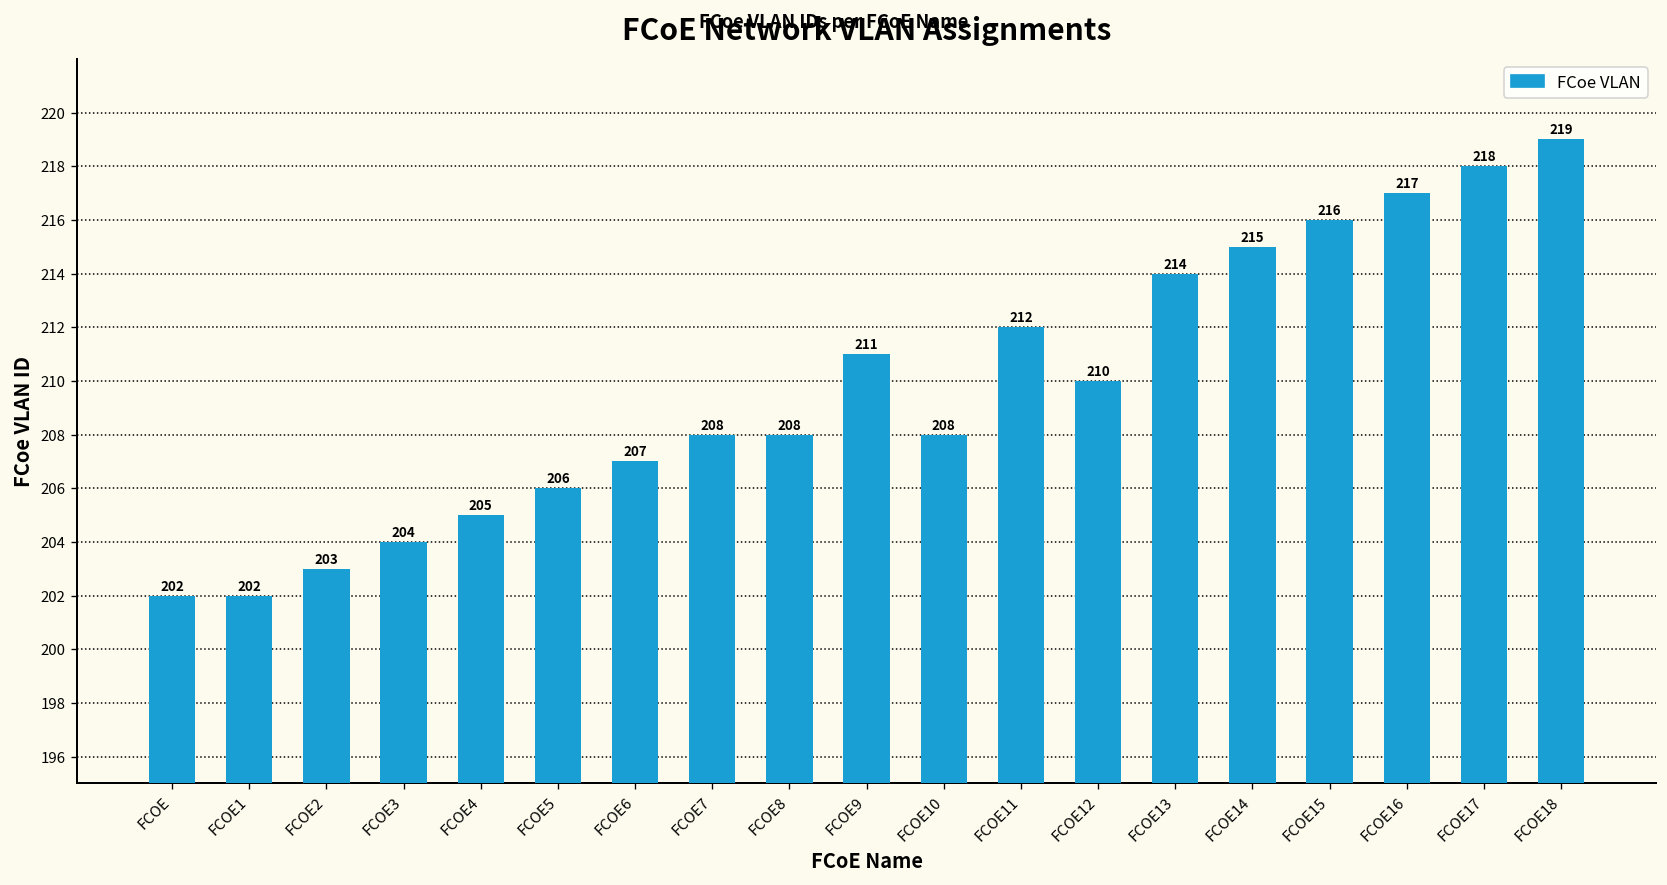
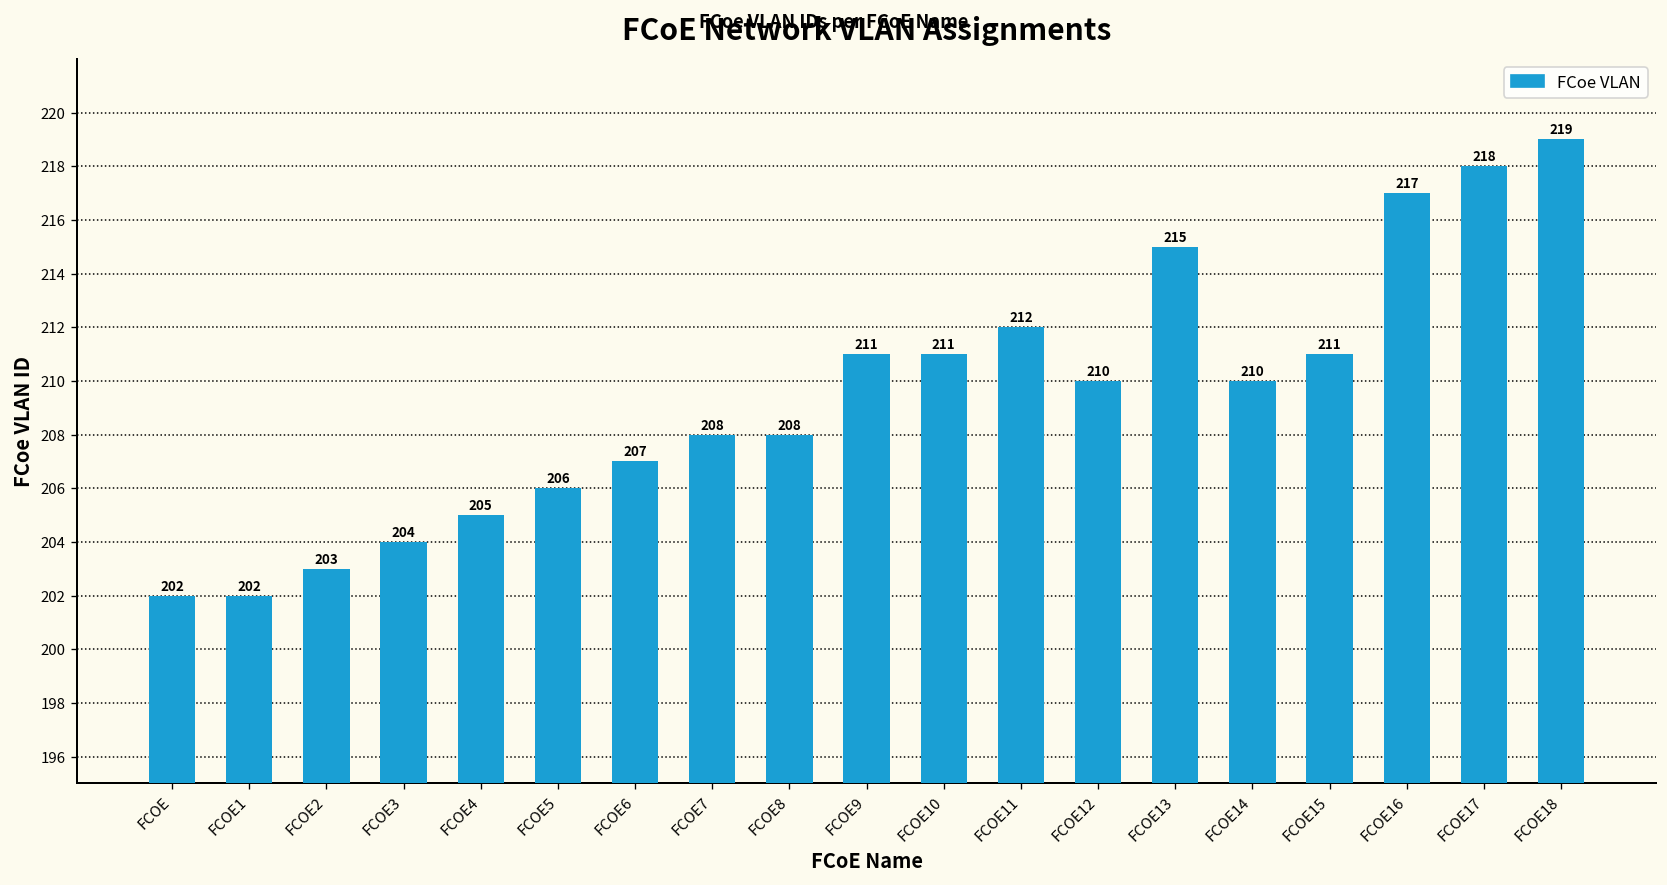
  {
    "FCOE": 202,
    "FCOE1": 202,
    "FCOE2": 203,
    "FCOE3": 204,
    "FCOE4": 205,
    "FCOE5": 206,
    "FCOE6": 207,
    "FCOE7": 208,
    "FCOE8": 208,
    "FCOE9": 211,
-   "FCOE10": 208,
+   "FCOE10": 211,
    "FCOE11": 212,
    "FCOE12": 210,
-   "FCOE13": 214,
-   "FCOE14": 215,
-   "FCOE15": 216,
+   "FCOE13": 215,
+   "FCOE14": 210,
+   "FCOE15": 211,
    "FCOE16": 217,
    "FCOE17": 218,
    "FCOE18": 219
  }
